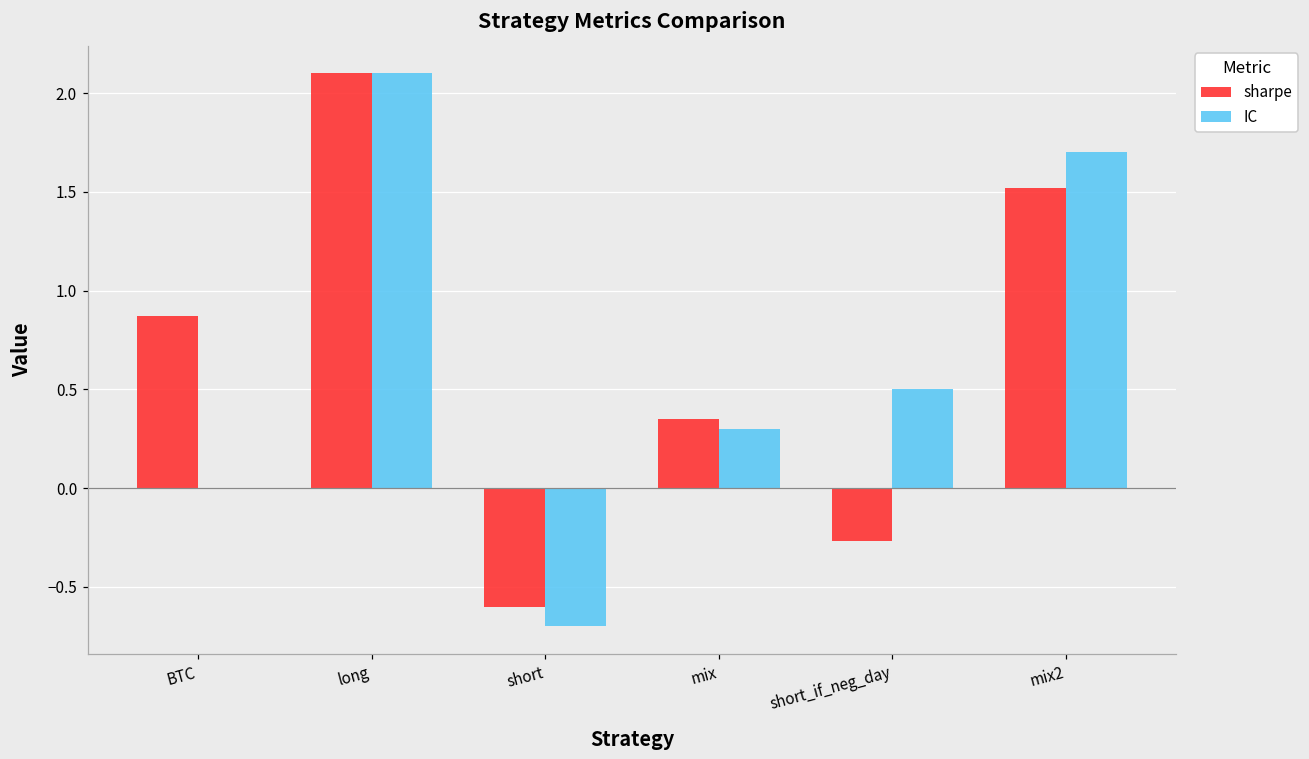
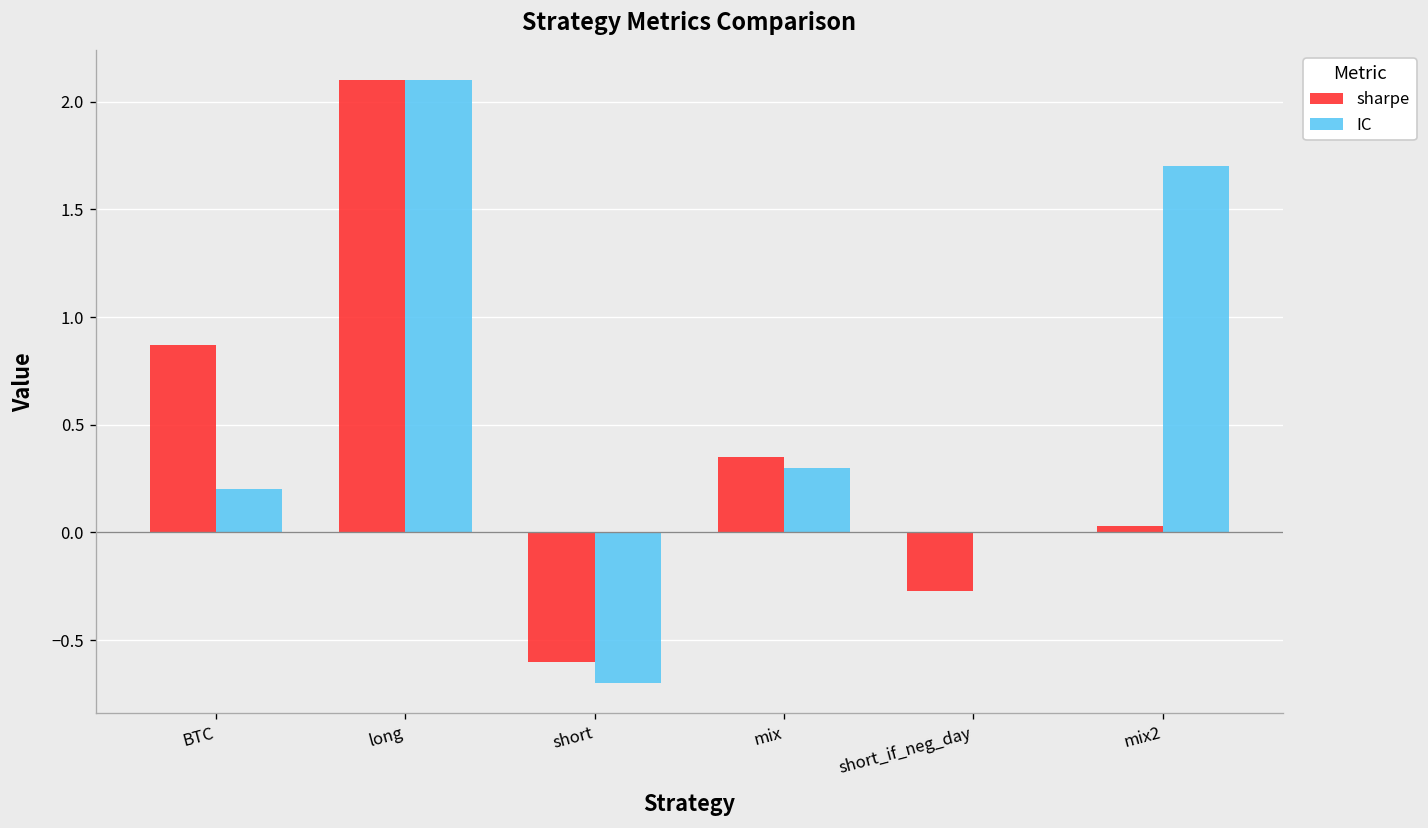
  {
    "sharpe": {
      "BTC": 0.87,
      "long": 2.10,
      "short": -0.60,
      "mix": 0.35,
      "short_if_neg_day": -0.27,
-     "mix2": 1.52
+     "mix2": 0.03
    },
    "IC": {
-     "BTC": 0.0,
+     "BTC": 0.2,
      "long": 2.1,
      "short": -0.7,
      "mix": 0.3,
-     "short_if_neg_day": 0.5,
+     "short_if_neg_day": 0.0,
      "mix2": 1.7
    }
  }
